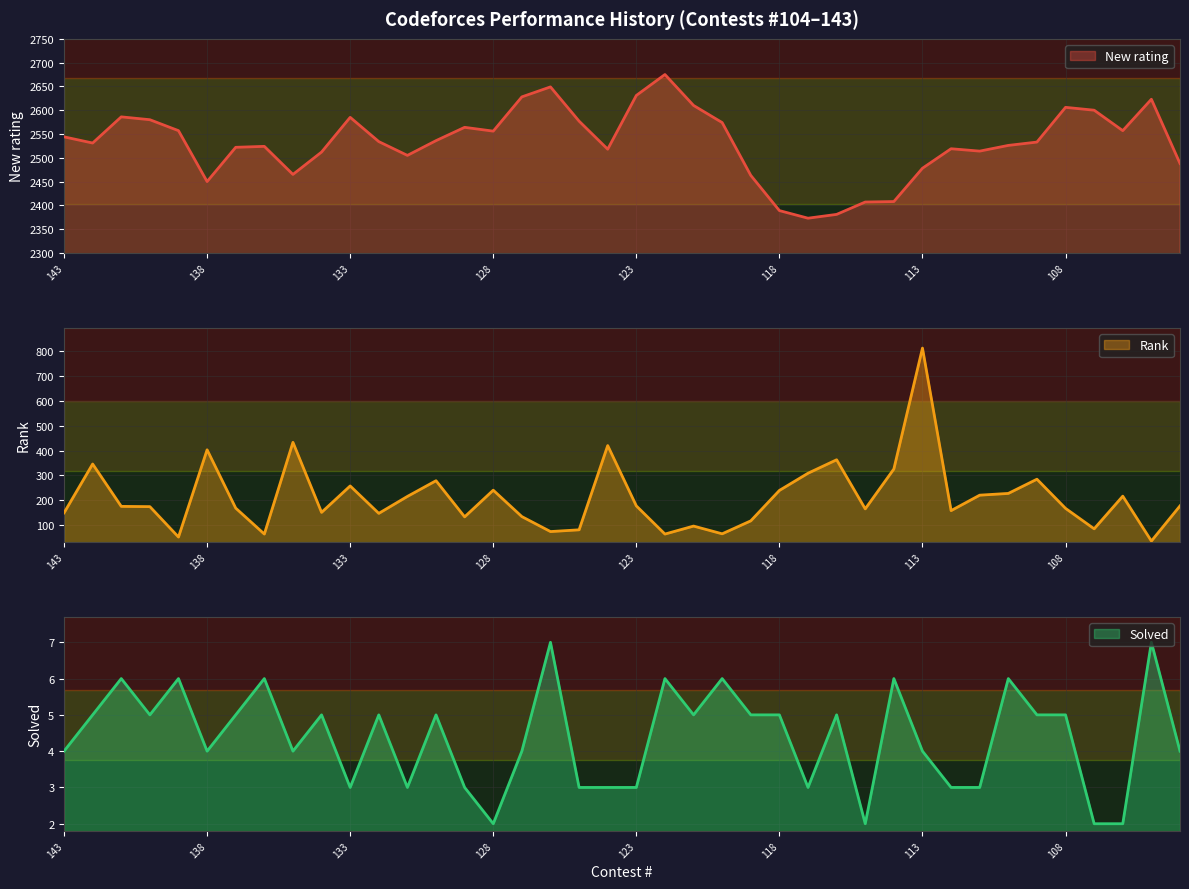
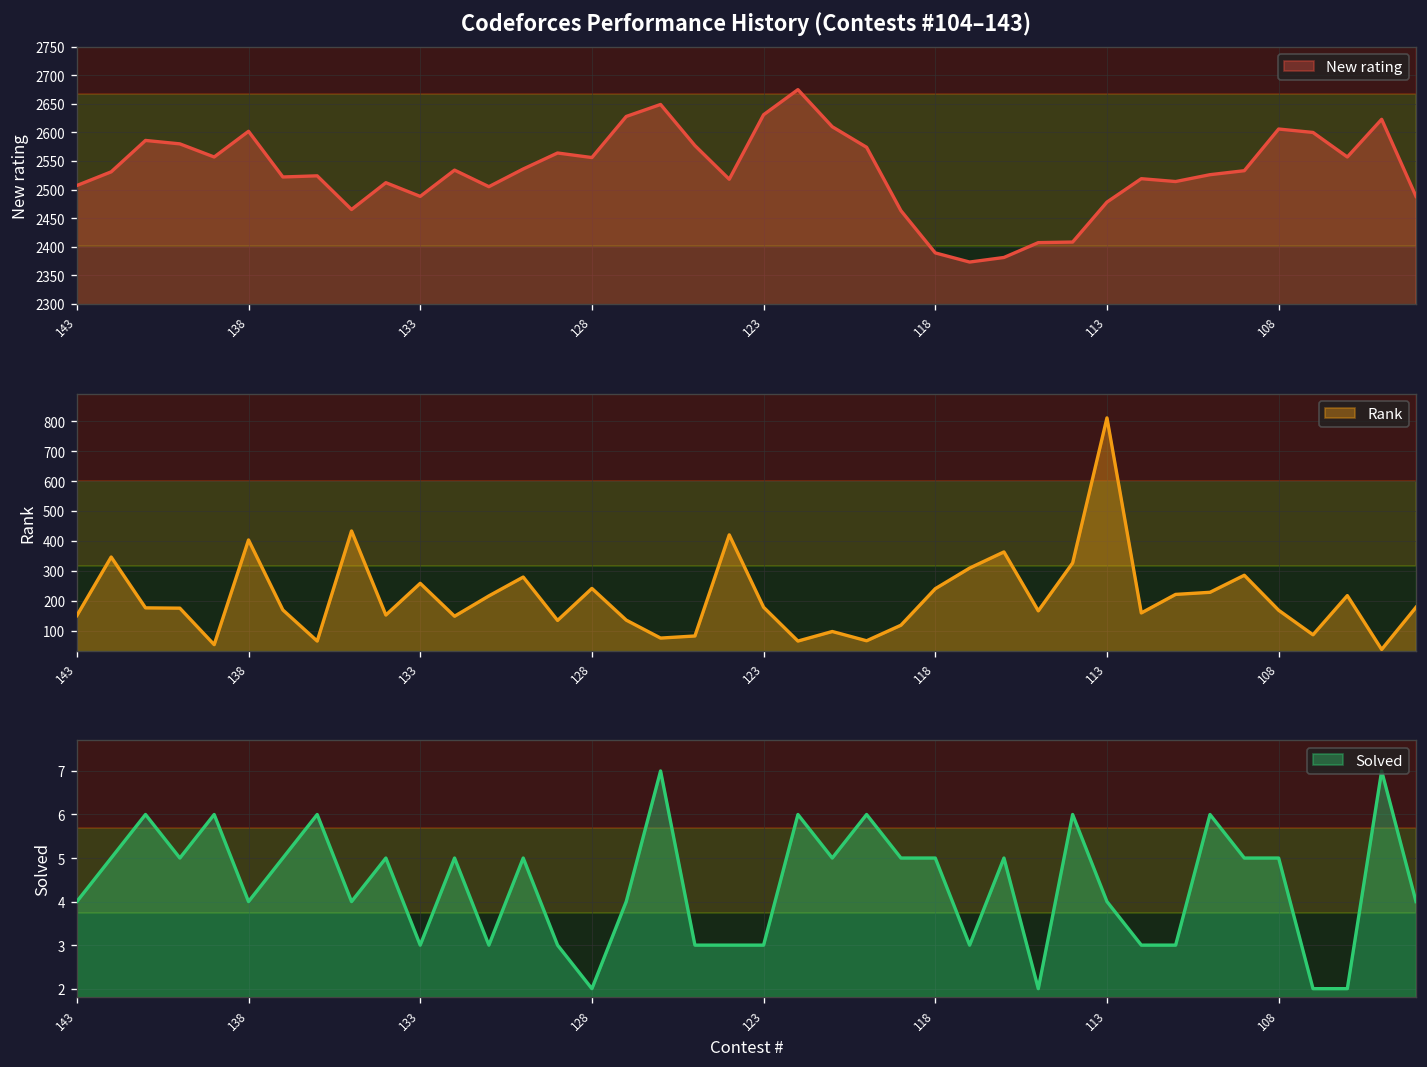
  {
    "Codeforces Performance History (Contests #104–143)": {
-     "143": 2540,
-     "138": 2450,
-     "133": 2590,
+     "143": 2510,
+     "138": 2600,
+     "133": 2490,
      "128": 2560,
      "123": 2630,
      "118": 2390,
      "113": 2480,
      "108": 2610
    }
  }
